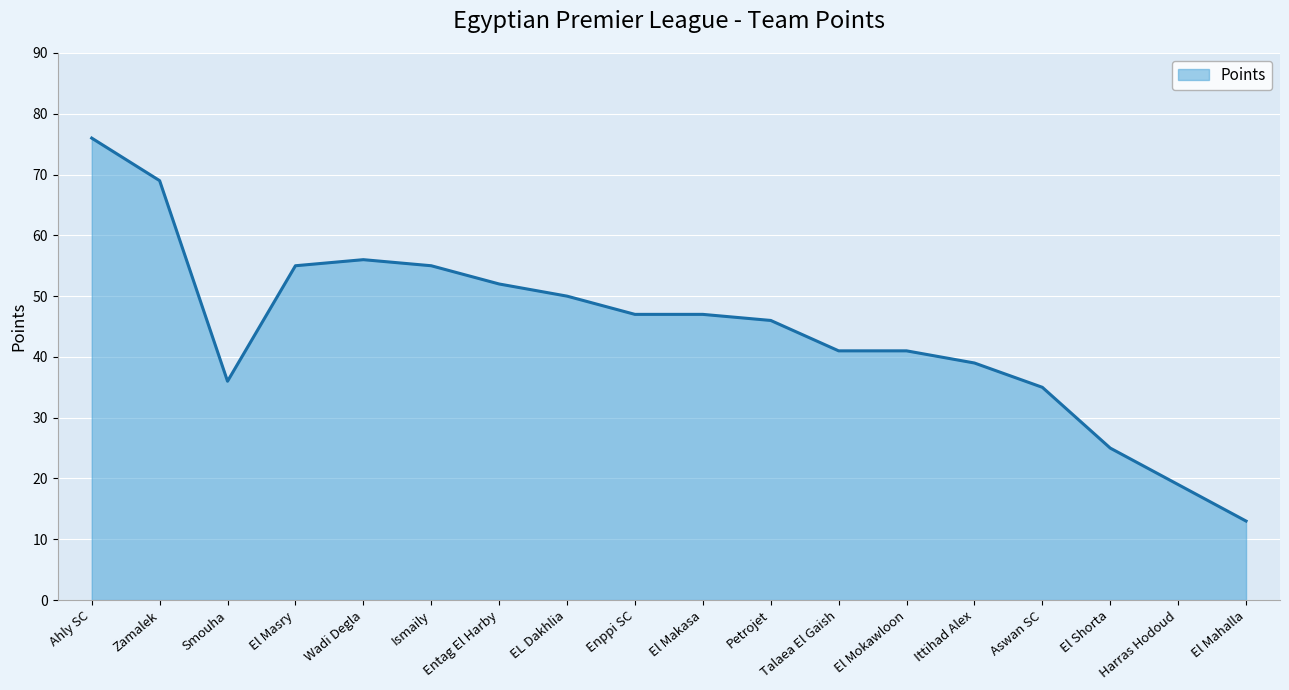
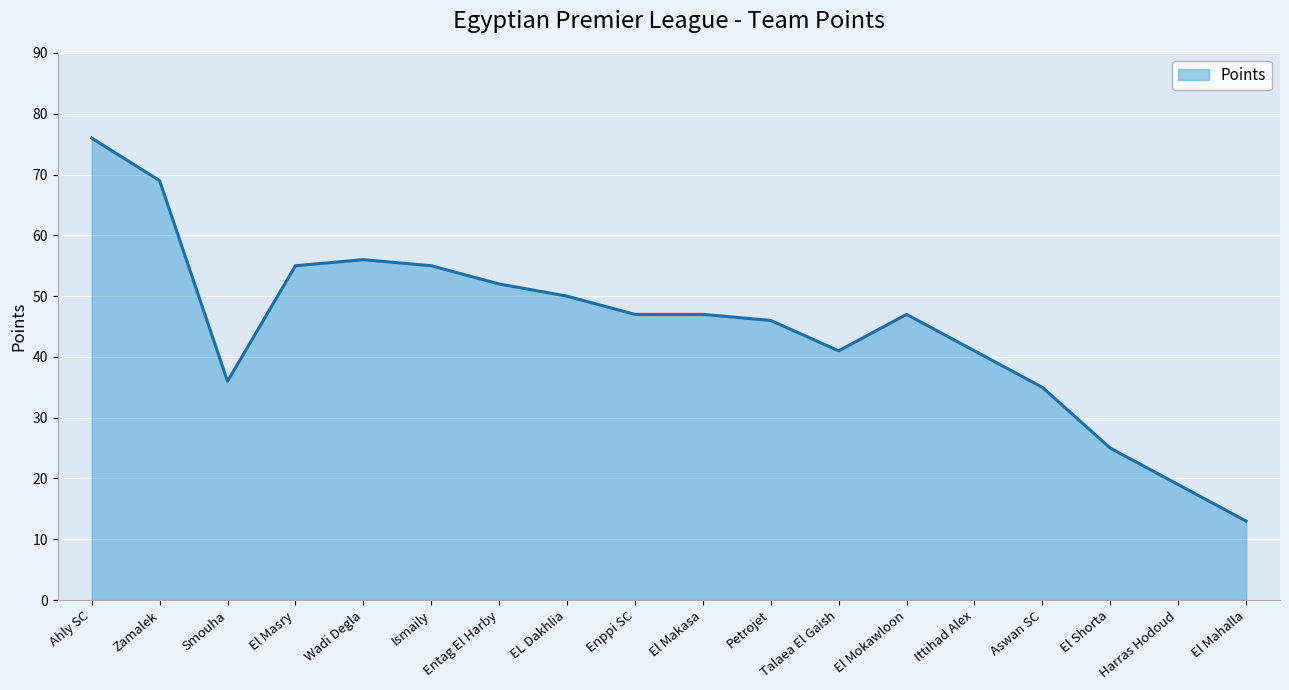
  {
    "Ahly SC": 76,
    "Zamalek": 69,
    "Smouha": 36,
    "El Masry": 55,
    "Wadi Degla": 56,
    "Ismaily": 55,
    "Entag El Harby": 52,
    "EL Dakhlia": 50,
    "Enppi SC": 47,
    "El Makasa": 47,
    "Petrojet": 46,
    "Talaea El Gaish": 41,
-   "El Mokawloon": 41,
-   "Ittihad Alex": 39,
+   "El Mokawloon": 47,
+   "Ittihad Alex": 41,
    "Aswan SC": 35,
    "El Shorta": 25,
    "Harras Hodoud": 19,
    "El Mahalla": 13
  }
